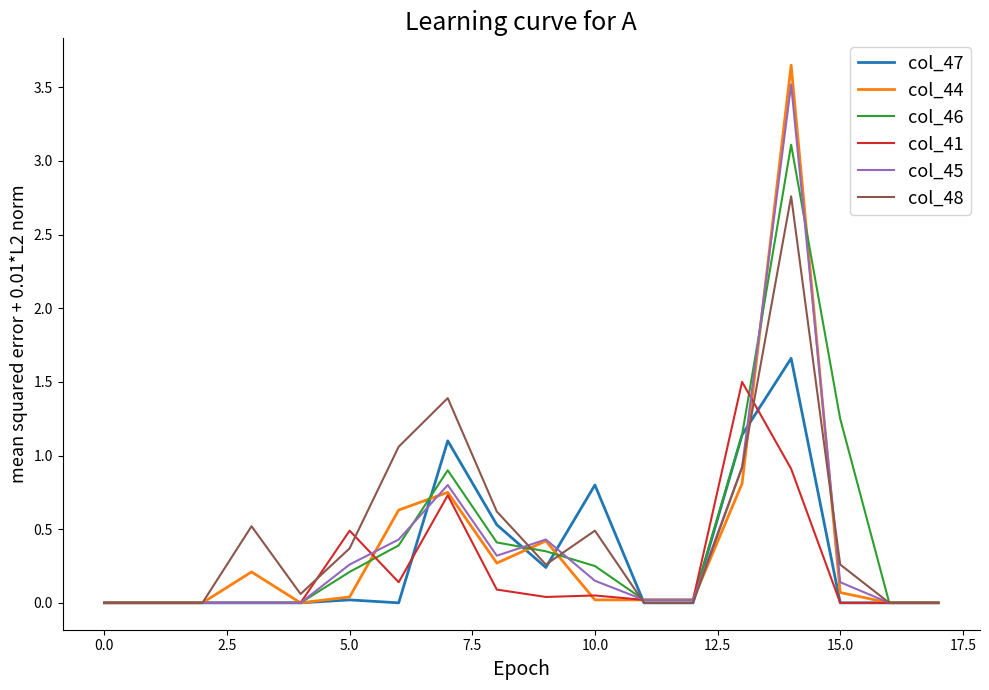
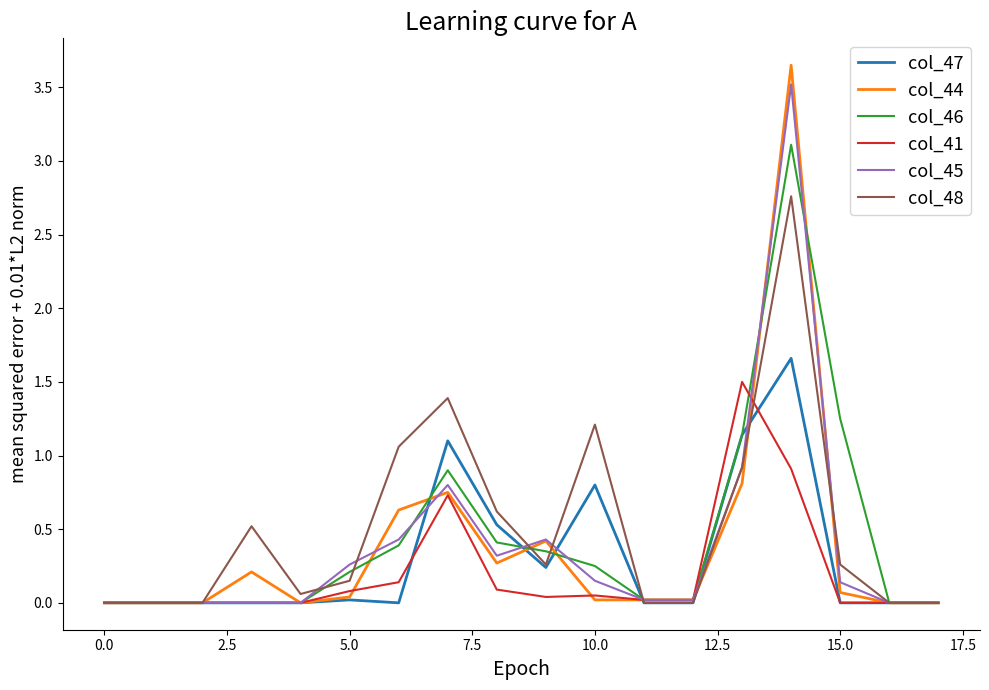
  {
    "col_47": {
      "5.0": 0.02,
      "10.0": 0.80
    },
    "col_44": {
      "5.0": 0.04,
      "10.0": 0.02,
      "15.0": 0.07
    },
    "col_46": {
      "5.0": 0.21,
      "10.0": 0.25,
      "15.0": 1.25
    },
    "col_41": {
-     "5.0": 0.49,
+     "5.0": 0.08,
      "10.0": 0.05
    },
    "col_45": {
      "5.0": 0.26,
      "10.0": 0.15,
      "15.0": 0.14
    },
    "col_48": {
-     "5.0": 0.37,
-     "10.0": 0.49,
+     "5.0": 0.15,
+     "10.0": 1.21,
      "15.0": 0.26
    }
  }
